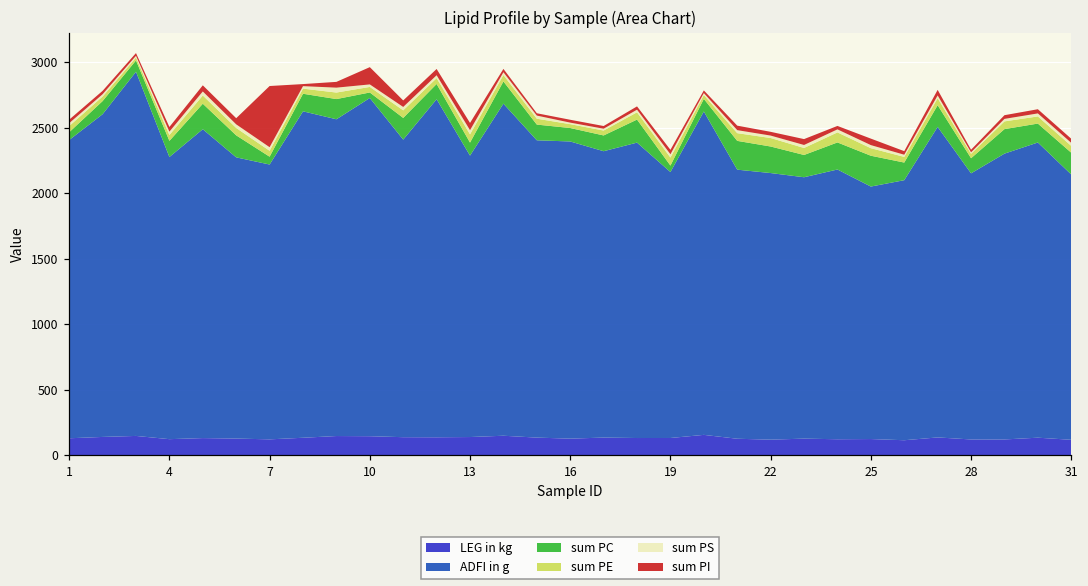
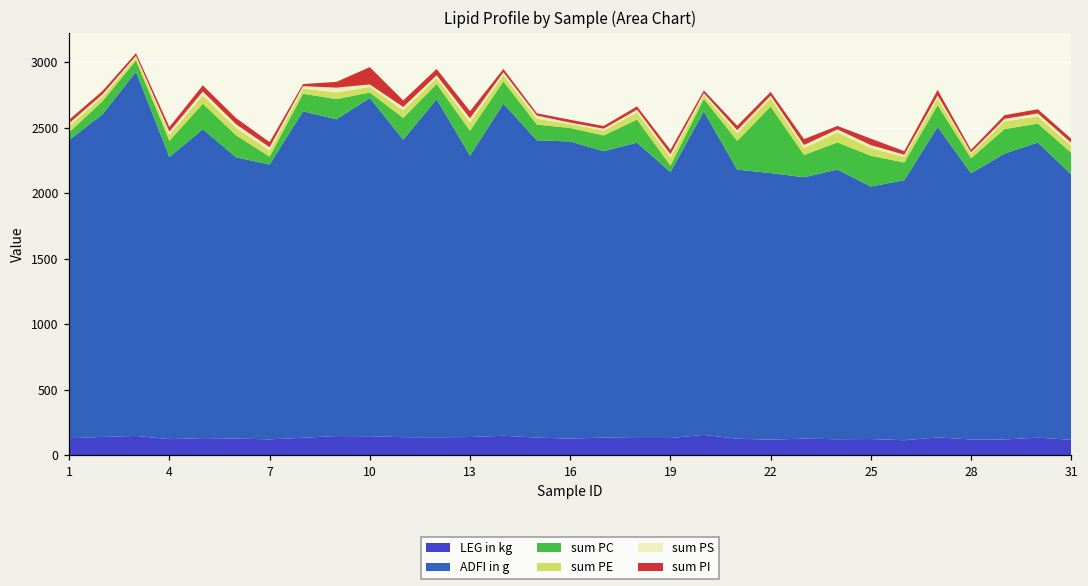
  {
    "sum PC": {
      "1": 60,
      "4": 120,
      "7": 60,
      "10": 40,
-     "13": 100,
+     "13": 190,
      "16": 100,
      "19": 50,
-     "22": 200,
+     "22": 510,
      "25": 240,
      "28": 120,
      "31": 170
    },
    "sum PE": {
      "1": 50,
      "4": 40,
      "7": 50,
      "13": 60,
      "19": 60,
      "25": 60,
      "31": 50
    },
    "sum PS": {
      "1": 20,
      "4": 30,
      "7": 30,
      "13": 30,
      "19": 30,
      "25": 20,
      "31": 20
    },
    "sum PI": {
      "1": 30,
      "4": 40,
-     "7": 470,
+     "7": 40,
      "10": 130,
      "13": 60,
      "16": 20,
      "19": 30,
      "22": 30,
      "25": 50,
      "31": 30
    }
  }
